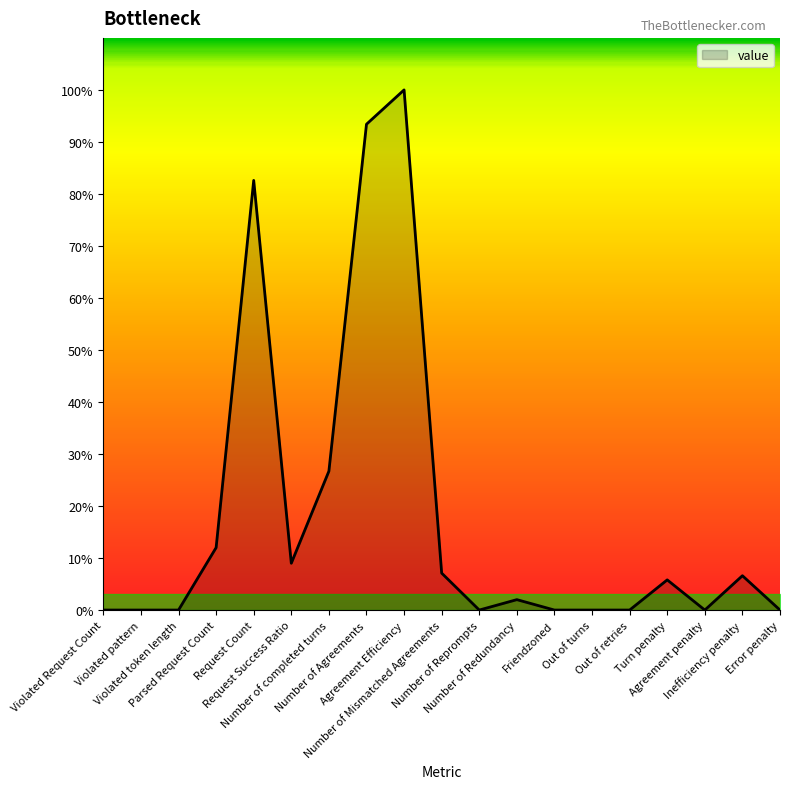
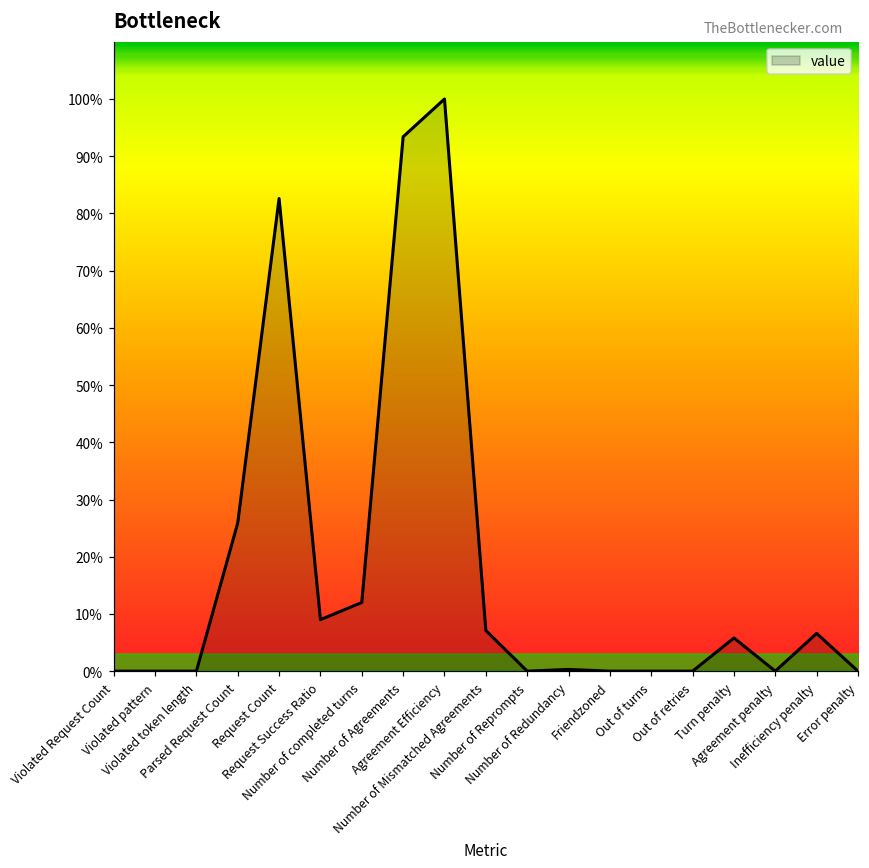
  {
    "value": {
      "Violated Request Count": "0%",
      "Violated pattern": "0%",
      "Violated token length": "0%",
-     "Parsed Request Count": "12%",
+     "Parsed Request Count": "26%",
      "Request Count": "83%",
      "Request Success Ratio": "9%",
-     "Number of completed turns": "27%",
+     "Number of completed turns": "12%",
      "Number of Agreements": "93%",
      "Agreement Efficiency": "100%",
      "Number of Mismatched Agreements": "7%",
      "Number of Reprompts": "0%",
-     "Number of Redundancy": "2%",
+     "Number of Redundancy": "0%",
      "Friendzoned": "0%",
      "Out of turns": "0%",
      "Out of retries": "0%",
      "Turn penalty": "6%",
      "Agreement penalty": "0%",
      "Inefficiency penalty": "7%",
      "Error penalty": "0%"
    }
  }
